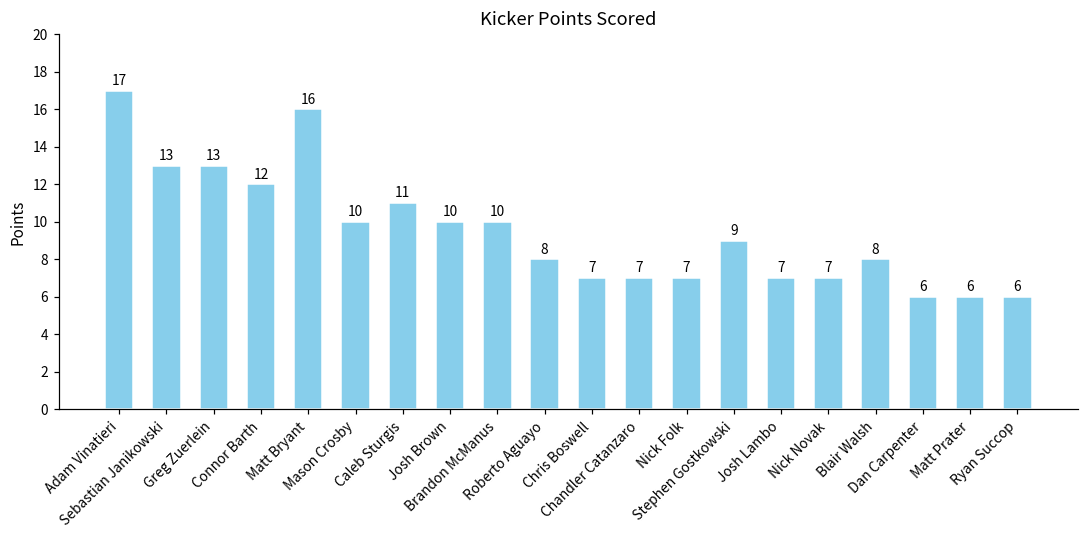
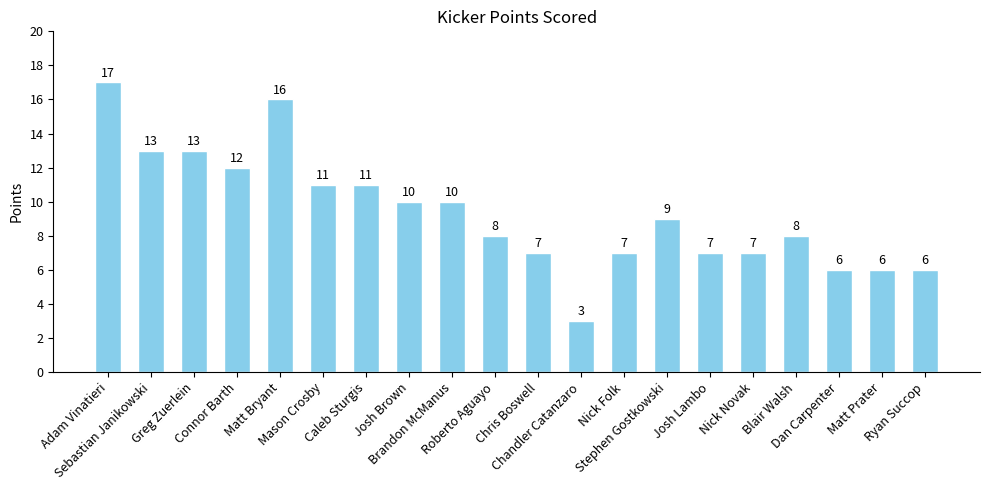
  {
    "Adam Vinatieri": 17,
    "Sebastian Janikowski": 13,
    "Greg Zuerlein": 13,
    "Connor Barth": 12,
    "Matt Bryant": 16,
-   "Mason Crosby": 10,
+   "Mason Crosby": 11,
    "Caleb Sturgis": 11,
    "Josh Brown": 10,
    "Brandon McManus": 10,
    "Roberto Aguayo": 8,
    "Chris Boswell": 7,
-   "Chandler Catanzaro": 7,
+   "Chandler Catanzaro": 3,
    "Nick Folk": 7,
    "Stephen Gostkowski": 9,
    "Josh Lambo": 7,
    "Nick Novak": 7,
    "Blair Walsh": 8,
    "Dan Carpenter": 6,
    "Matt Prater": 6,
    "Ryan Succop": 6
  }
